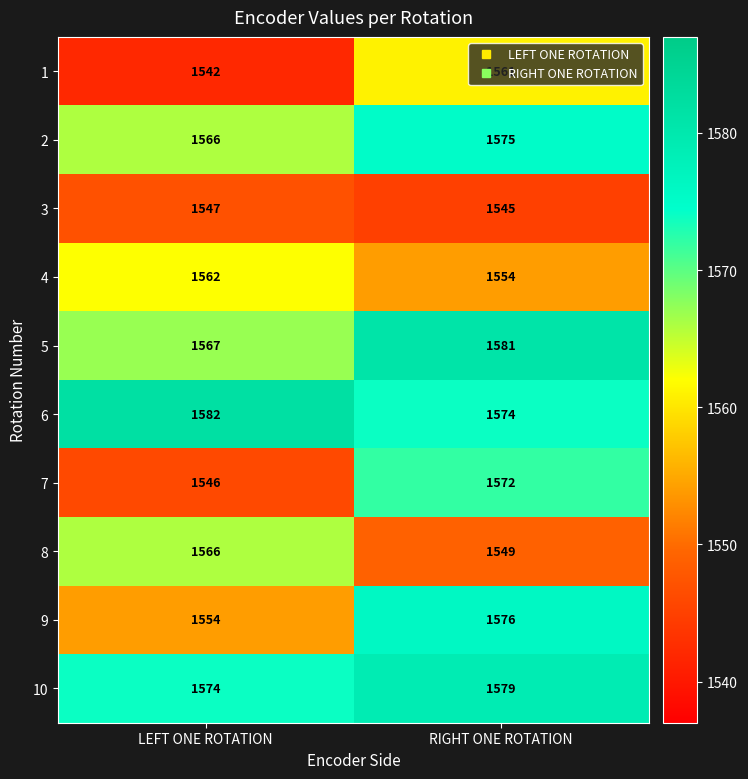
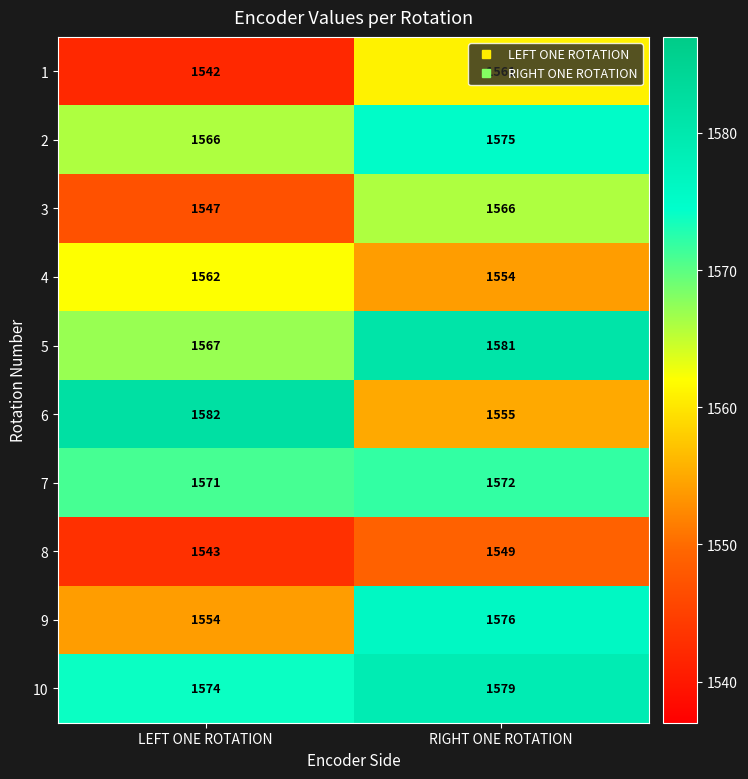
  {
    "1": {
      "LEFT ONE ROTATION": 1542
    },
    "2": {
      "LEFT ONE ROTATION": 1566,
      "RIGHT ONE ROTATION": 1575
    },
    "3": {
      "LEFT ONE ROTATION": 1547,
-     "RIGHT ONE ROTATION": 1545
+     "RIGHT ONE ROTATION": 1566
    },
    "4": {
      "LEFT ONE ROTATION": 1562,
      "RIGHT ONE ROTATION": 1554
    },
    "5": {
      "LEFT ONE ROTATION": 1567,
      "RIGHT ONE ROTATION": 1581
    },
    "6": {
      "LEFT ONE ROTATION": 1582,
-     "RIGHT ONE ROTATION": 1574
+     "RIGHT ONE ROTATION": 1555
    },
    "7": {
-     "LEFT ONE ROTATION": 1546,
+     "LEFT ONE ROTATION": 1571,
      "RIGHT ONE ROTATION": 1572
    },
    "8": {
-     "LEFT ONE ROTATION": 1566,
+     "LEFT ONE ROTATION": 1543,
      "RIGHT ONE ROTATION": 1549
    },
    "9": {
      "LEFT ONE ROTATION": 1554,
      "RIGHT ONE ROTATION": 1576
    },
    "10": {
      "LEFT ONE ROTATION": 1574,
      "RIGHT ONE ROTATION": 1579
    }
  }
